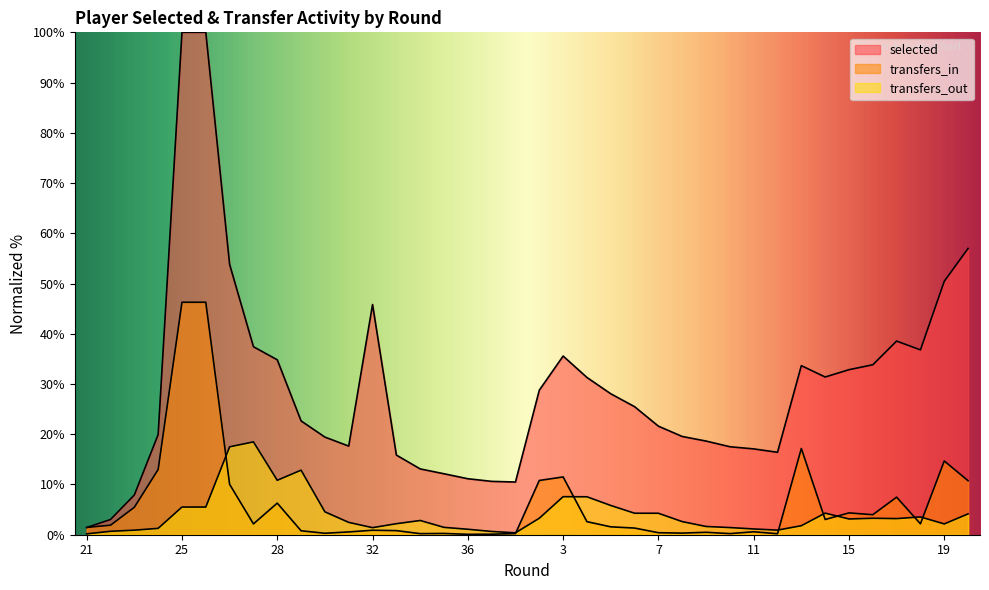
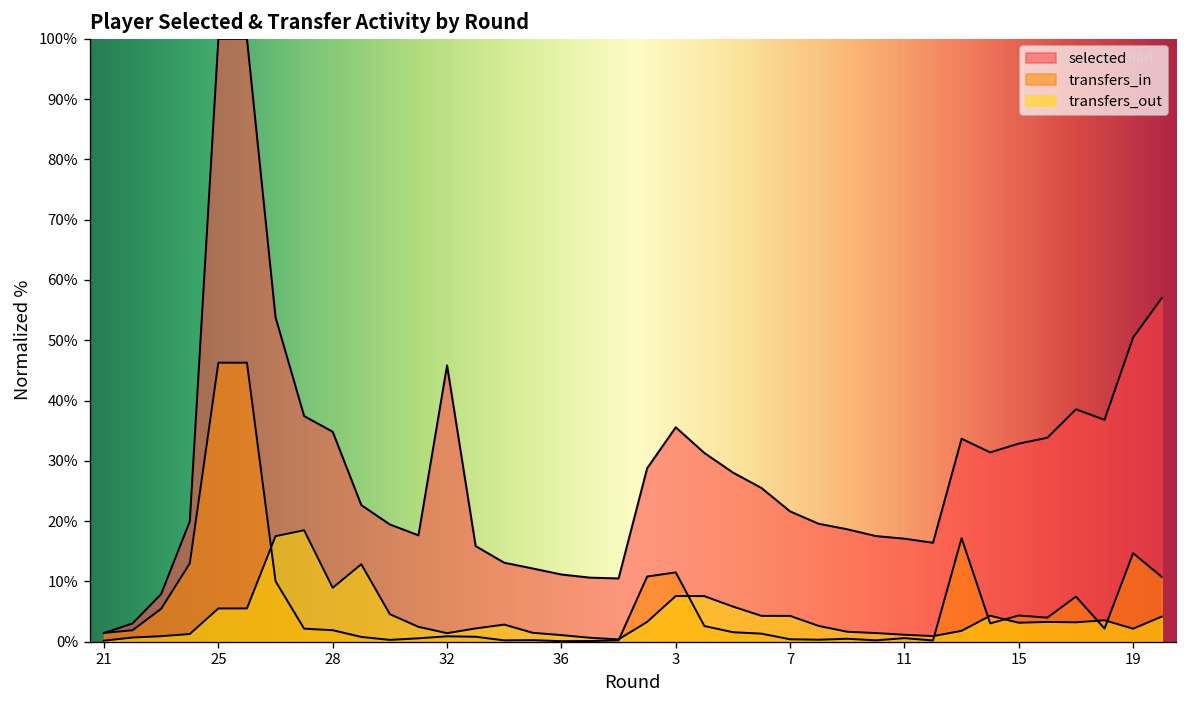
  {
    "selected": {
      "28": "35%",
      "32": "46%",
      "36": "11%"
    },
    "transfers_in": {
-     "28": "6%",
+     "28": "2%",
      "36": "0%"
    },
    "transfers_out": {
-     "28": "11%",
+     "28": "9%",
      "36": "1%"
    }
  }
